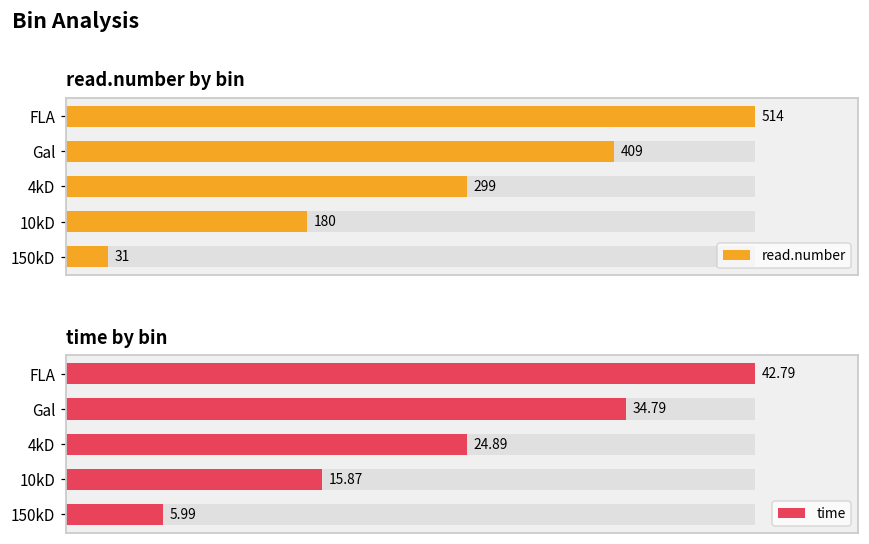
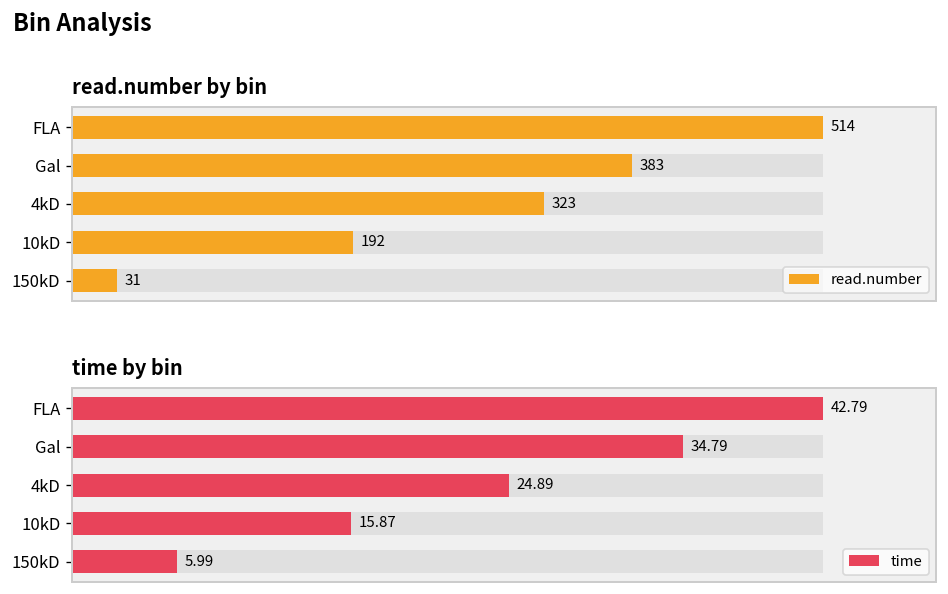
  {
    "read.number by bin": {
      "read.number": {
        "FLA": 514,
-       "Gal": 409,
-       "4kD": 299,
-       "10kD": 180
+       "Gal": 383,
+       "4kD": 323,
+       "10kD": 192
      }
    },
    "time by bin": {
      "time": {
        "FLA": 42.79
      }
    }
  }
